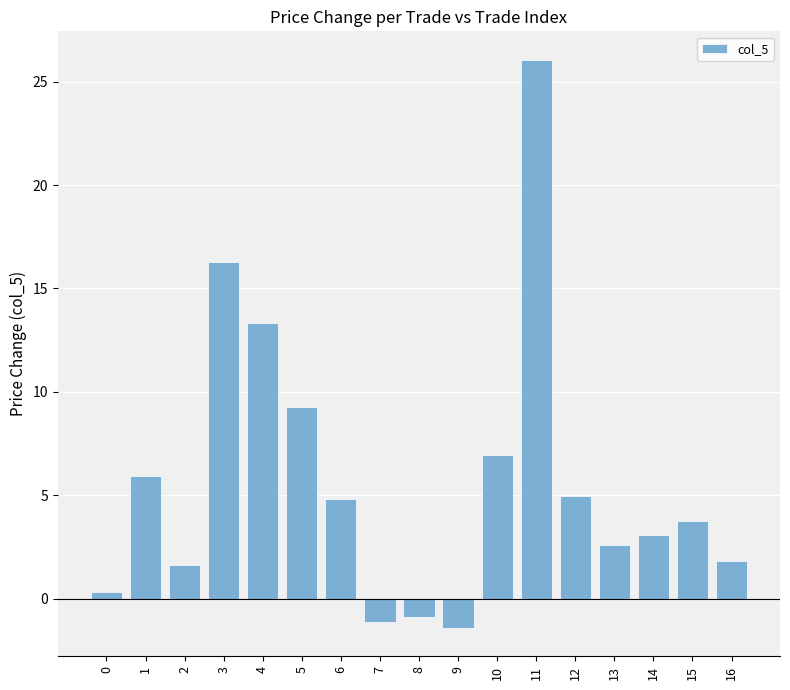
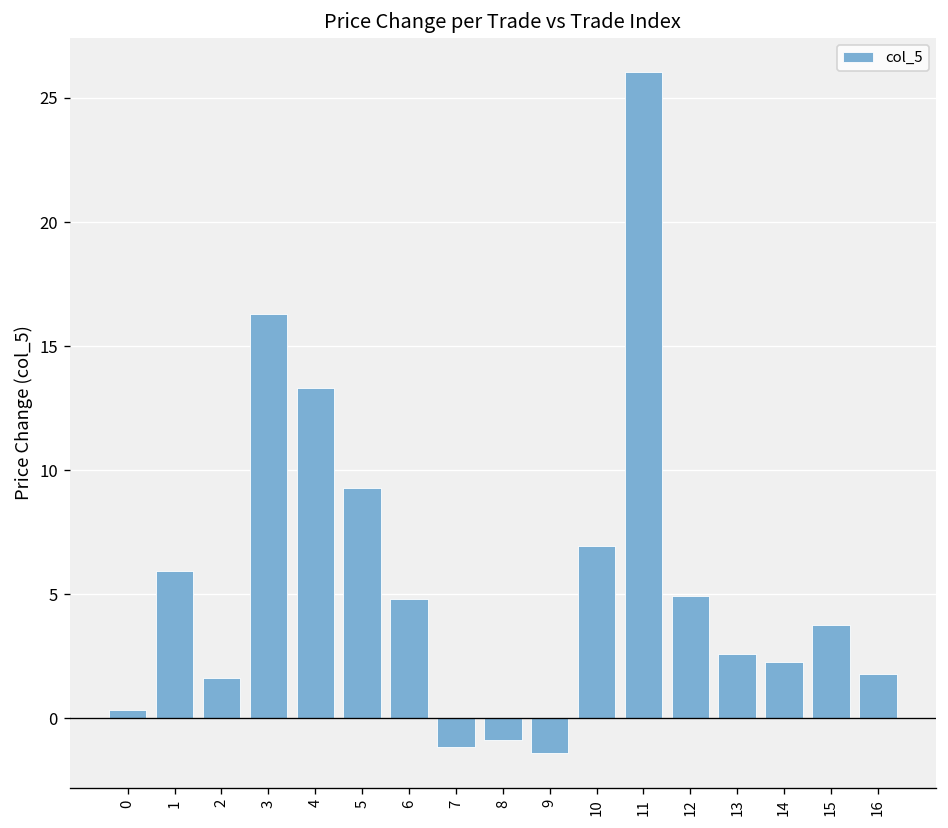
  {
    "0": 0.3,
    "1": 5.9,
    "2": 1.6,
    "3": 16.3,
    "4": 13.3,
    "5": 9.3,
    "6": 4.8,
    "7": -1.2,
    "8": -0.9,
    "9": -1.4,
    "10": 6.9,
    "11": 26.1,
    "12": 4.9,
    "13": 2.6,
-   "14": 3.1,
+   "14": 2.3,
    "15": 3.8,
    "16": 1.8
  }
